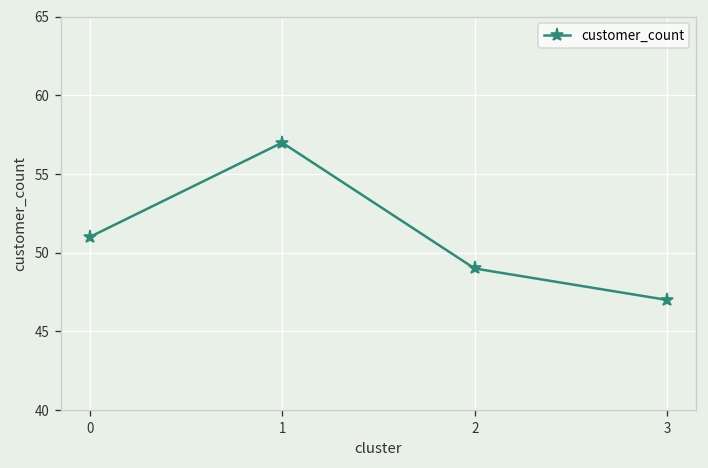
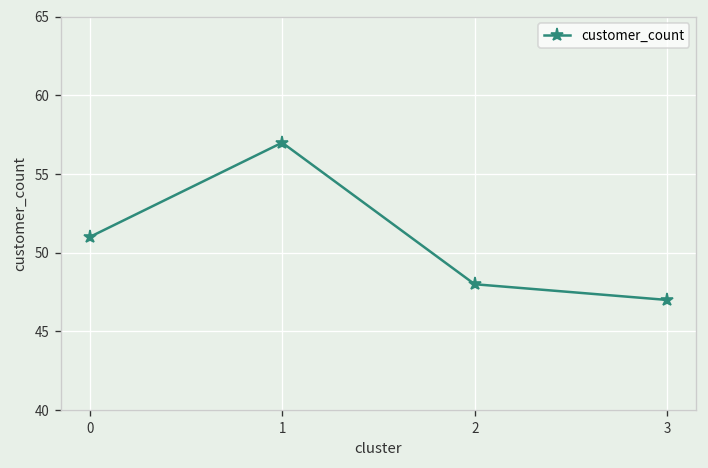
  {
    "0": 51,
    "1": 57,
-   "2": 49,
+   "2": 48,
    "3": 47
  }
